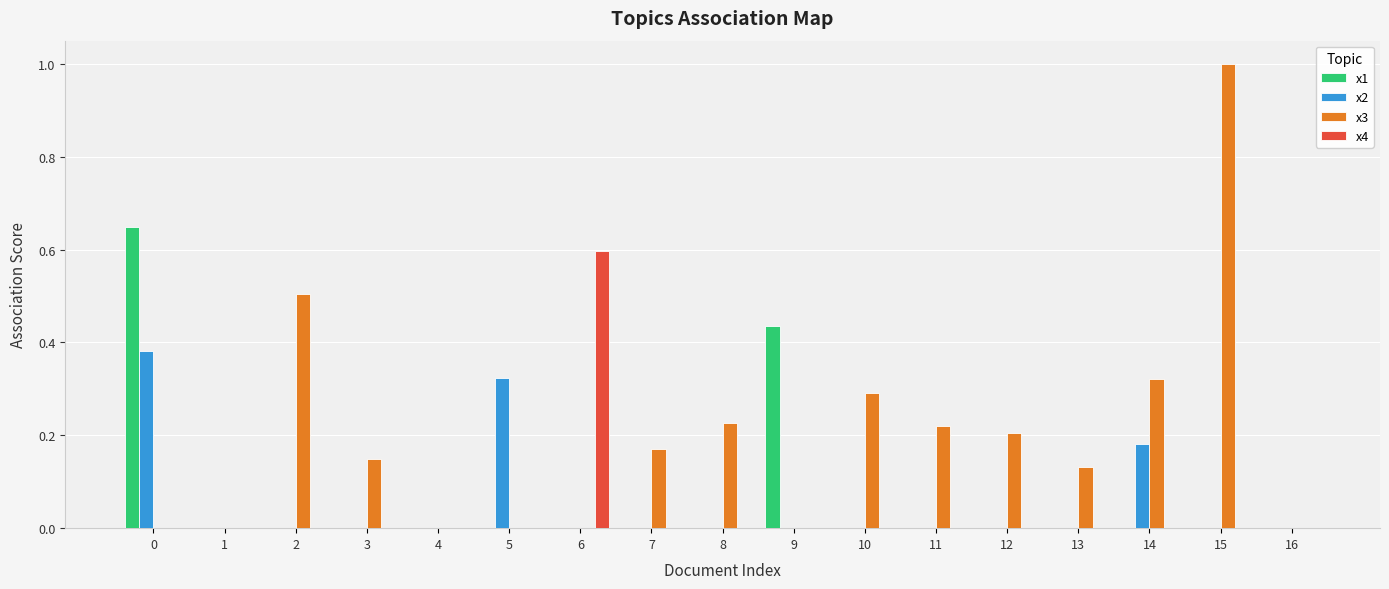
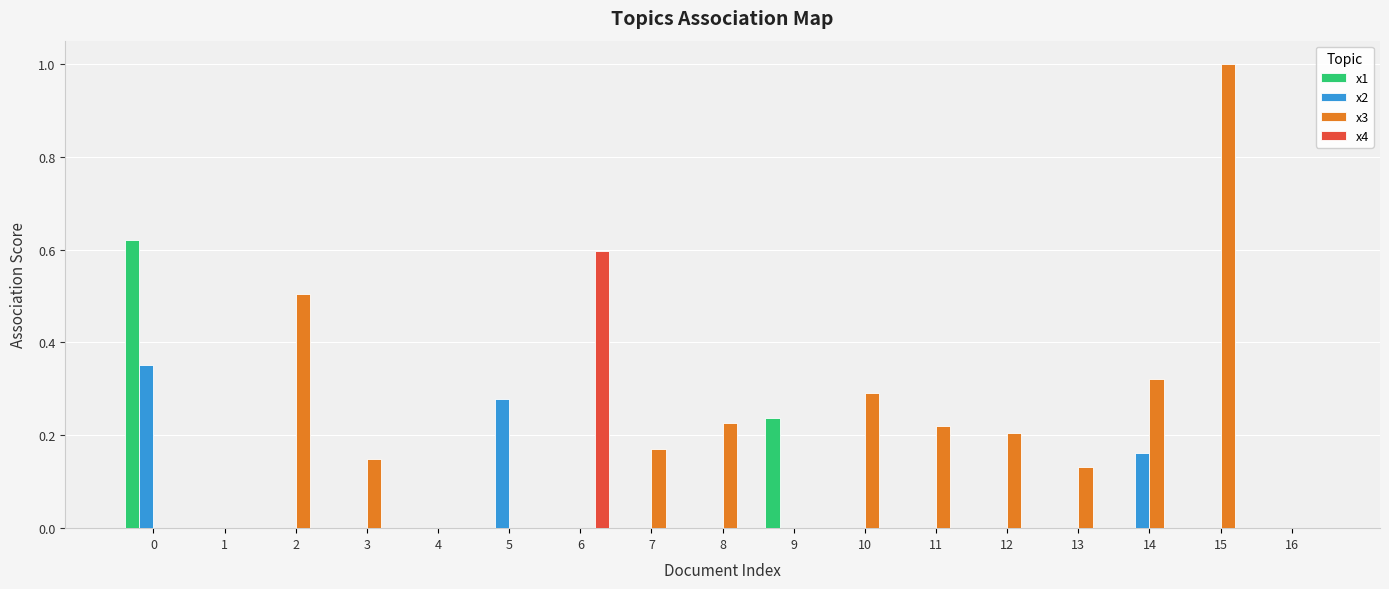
  {
    "x1": {
-     "0": 0.65,
+     "0": 0.62,
      "1": 0.00,
      "2": 0.00,
      "3": 0.00,
      "4": 0.00,
      "5": 0.00,
      "6": 0.00,
      "7": 0.00,
      "8": 0.00,
-     "9": 0.44,
+     "9": 0.24,
      "10": 0.00,
      "11": 0.00,
      "12": 0.00,
      "13": 0.00,
      "14": 0.00,
      "15": 0.00,
      "16": 0.00
    },
    "x2": {
-     "0": 0.38,
+     "0": 0.35,
      "1": 0.00,
      "2": 0.00,
      "3": 0.00,
      "4": 0.00,
-     "5": 0.32,
+     "5": 0.28,
      "6": 0.00,
      "7": 0.00,
      "8": 0.00,
      "9": 0.00,
      "10": 0.00,
      "11": 0.00,
      "12": 0.00,
      "13": 0.00,
-     "14": 0.18,
+     "14": 0.16,
      "15": 0.00,
      "16": 0.00
    }
  }
